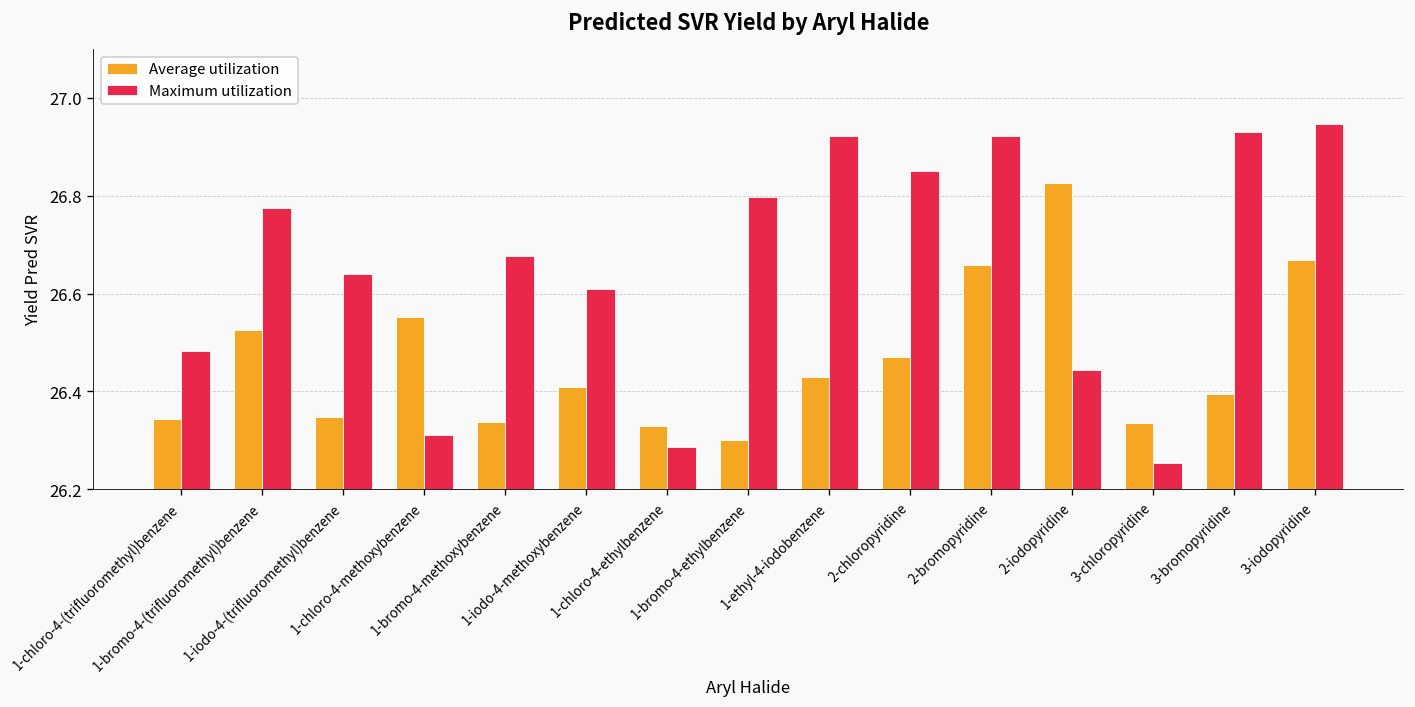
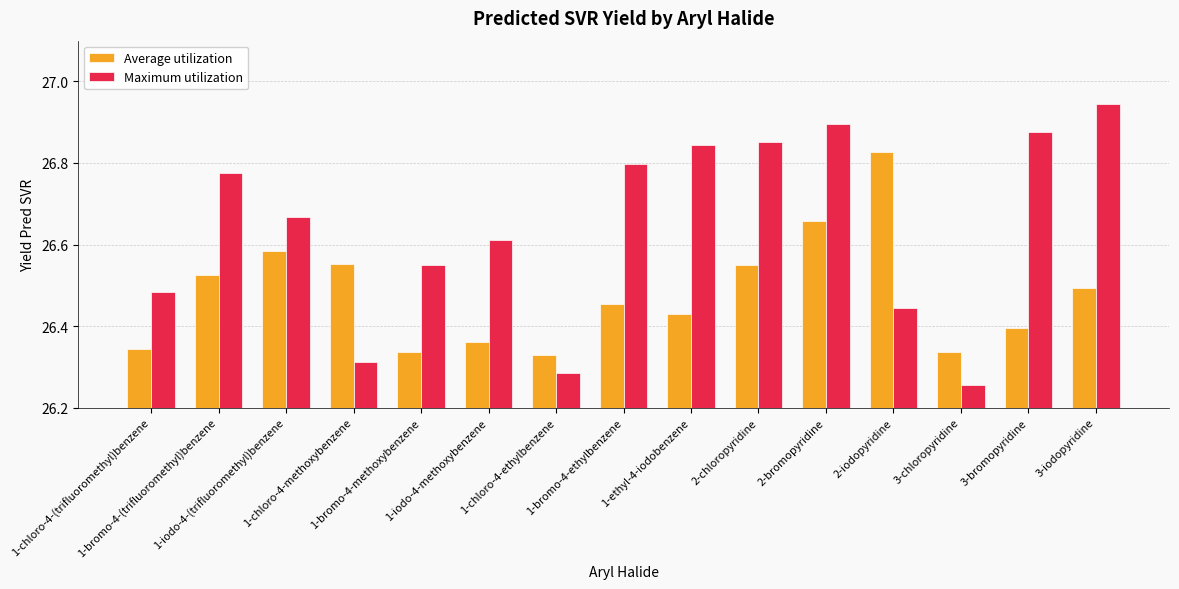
  {
    "Average utilization": {
      "1-chloro-4-(trifluoromethyl)benzene": 26.34,
      "1-bromo-4-(trifluoromethyl)benzene": 26.53,
-     "1-iodo-4-(trifluoromethyl)benzene": 26.35,
+     "1-iodo-4-(trifluoromethyl)benzene": 26.58,
      "1-chloro-4-methoxybenzene": 26.55,
      "1-bromo-4-methoxybenzene": 26.34,
-     "1-iodo-4-methoxybenzene": 26.41,
+     "1-iodo-4-methoxybenzene": 26.36,
      "1-chloro-4-ethylbenzene": 26.33,
-     "1-bromo-4-ethylbenzene": 26.30,
+     "1-bromo-4-ethylbenzene": 26.45,
      "1-ethyl-4-iodobenzene": 26.43,
-     "2-chloropyridine": 26.47,
+     "2-chloropyridine": 26.55,
      "2-bromopyridine": 26.66,
      "2-iodopyridine": 26.83,
      "3-chloropyridine": 26.34,
      "3-bromopyridine": 26.40,
-     "3-iodopyridine": 26.67
+     "3-iodopyridine": 26.49
    },
    "Maximum utilization": {
      "1-chloro-4-(trifluoromethyl)benzene": 26.48,
      "1-bromo-4-(trifluoromethyl)benzene": 26.77,
-     "1-iodo-4-(trifluoromethyl)benzene": 26.64,
+     "1-iodo-4-(trifluoromethyl)benzene": 26.67,
      "1-chloro-4-methoxybenzene": 26.31,
-     "1-bromo-4-methoxybenzene": 26.68,
+     "1-bromo-4-methoxybenzene": 26.55,
      "1-iodo-4-methoxybenzene": 26.61,
      "1-chloro-4-ethylbenzene": 26.29,
      "1-bromo-4-ethylbenzene": 26.80,
-     "1-ethyl-4-iodobenzene": 26.92,
+     "1-ethyl-4-iodobenzene": 26.84,
      "2-chloropyridine": 26.85,
-     "2-bromopyridine": 26.92,
+     "2-bromopyridine": 26.90,
      "2-iodopyridine": 26.44,
      "3-chloropyridine": 26.25,
-     "3-bromopyridine": 26.93,
+     "3-bromopyridine": 26.88,
      "3-iodopyridine": 26.95
    }
  }
